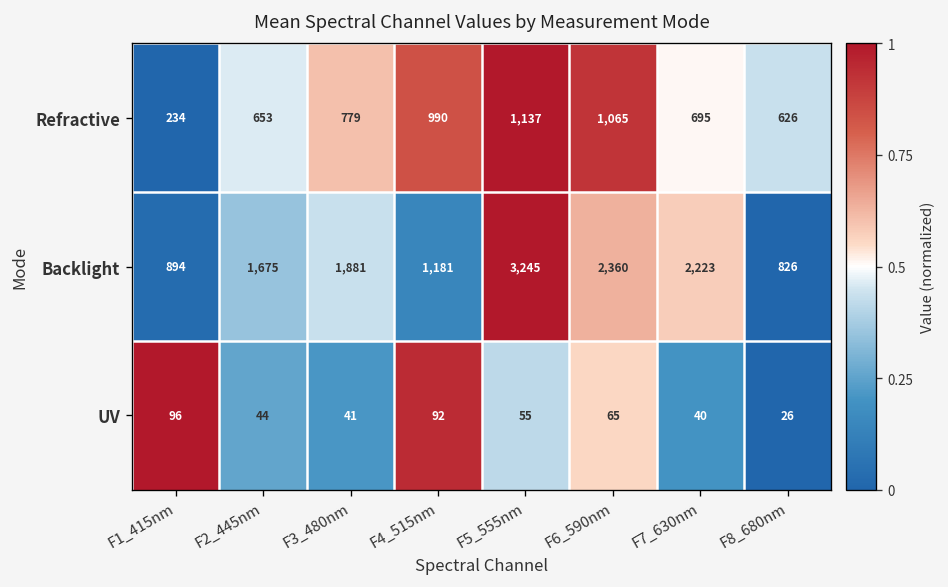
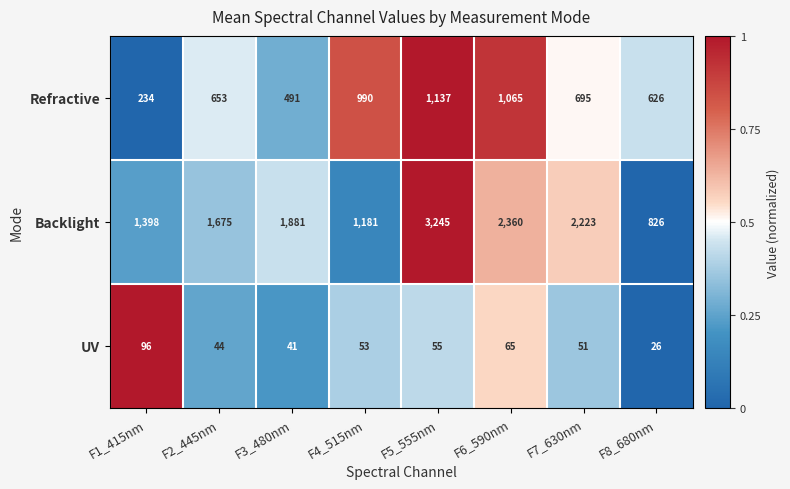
  {
    "Refractive": {
      "F1_415nm": "234",
      "F2_445nm": "653",
-     "F3_480nm": "779",
+     "F3_480nm": "491",
      "F4_515nm": "990",
      "F5_555nm": "1,137",
      "F6_590nm": "1,065",
      "F7_630nm": "695",
      "F8_680nm": "626"
    },
    "Backlight": {
-     "F1_415nm": "894",
+     "F1_415nm": "1,398",
      "F2_445nm": "1,675",
      "F3_480nm": "1,881",
      "F4_515nm": "1,181",
      "F5_555nm": "3,245",
      "F6_590nm": "2,360",
      "F7_630nm": "2,223",
      "F8_680nm": "826"
    },
    "UV": {
      "F1_415nm": "96",
      "F2_445nm": "44",
      "F3_480nm": "41",
-     "F4_515nm": "92",
+     "F4_515nm": "53",
      "F5_555nm": "55",
      "F6_590nm": "65",
-     "F7_630nm": "40",
+     "F7_630nm": "51",
      "F8_680nm": "26"
    }
  }
